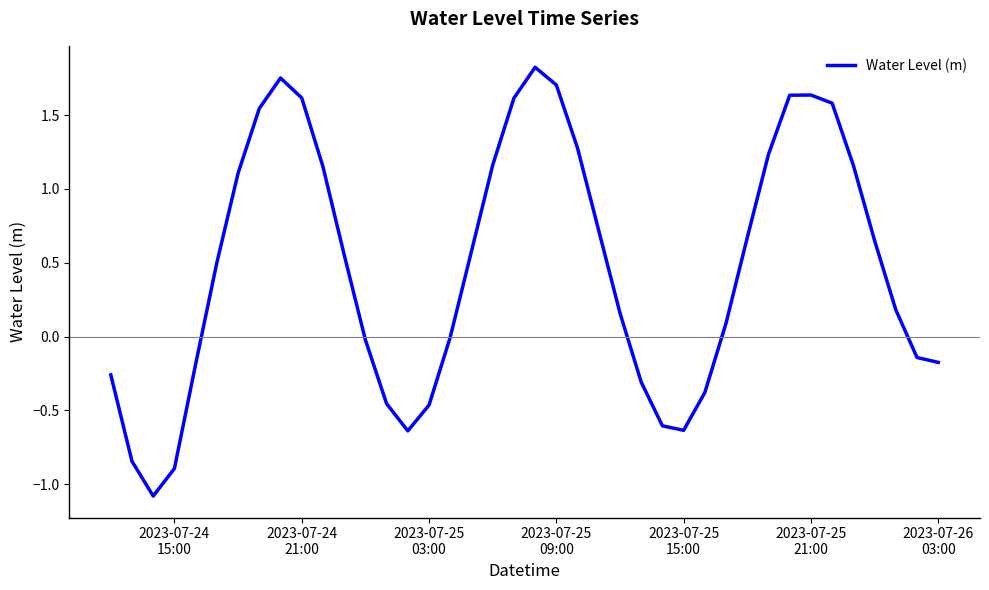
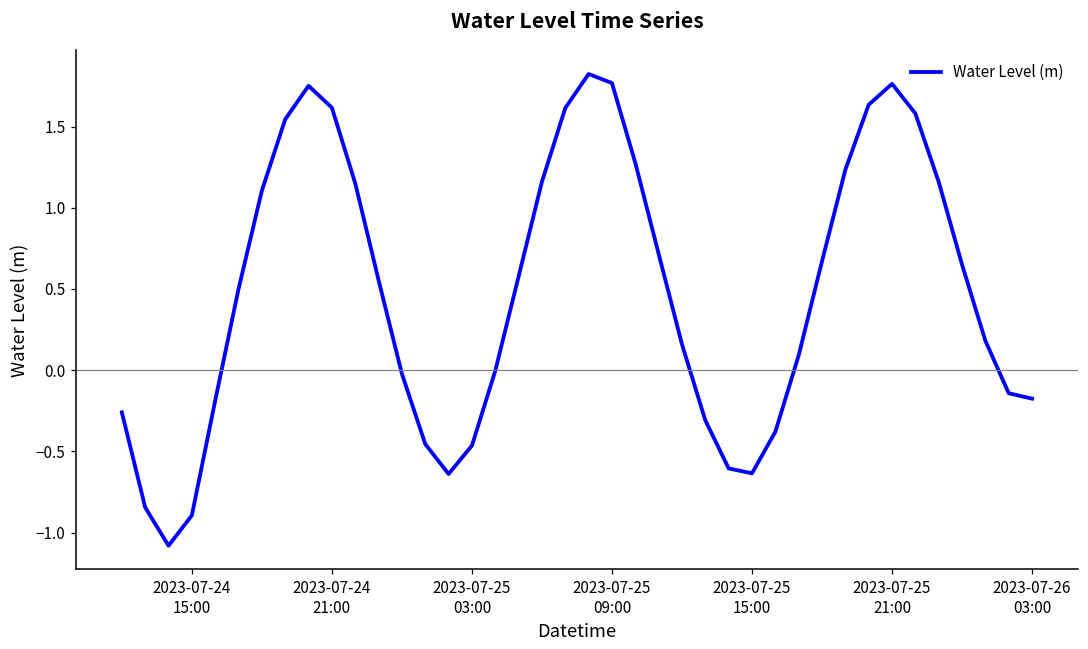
  {
    "2023-07-24 15:00": -0.89,
    "2023-07-24 21:00": 1.62,
    "2023-07-25 03:00": -0.46,
-   "2023-07-25 09:00": 1.70,
+   "2023-07-25 09:00": 1.77,
    "2023-07-25 15:00": -0.63,
-   "2023-07-25 21:00": 1.64,
+   "2023-07-25 21:00": 1.76,
    "2023-07-26 03:00": -0.17
  }
